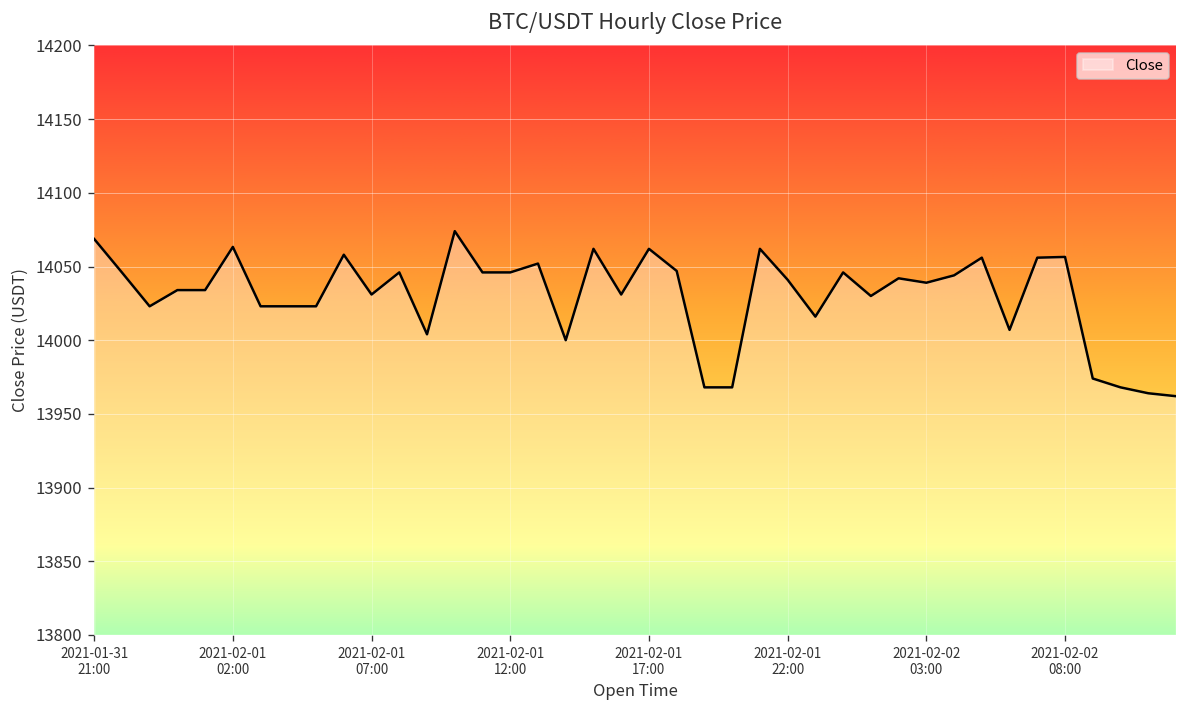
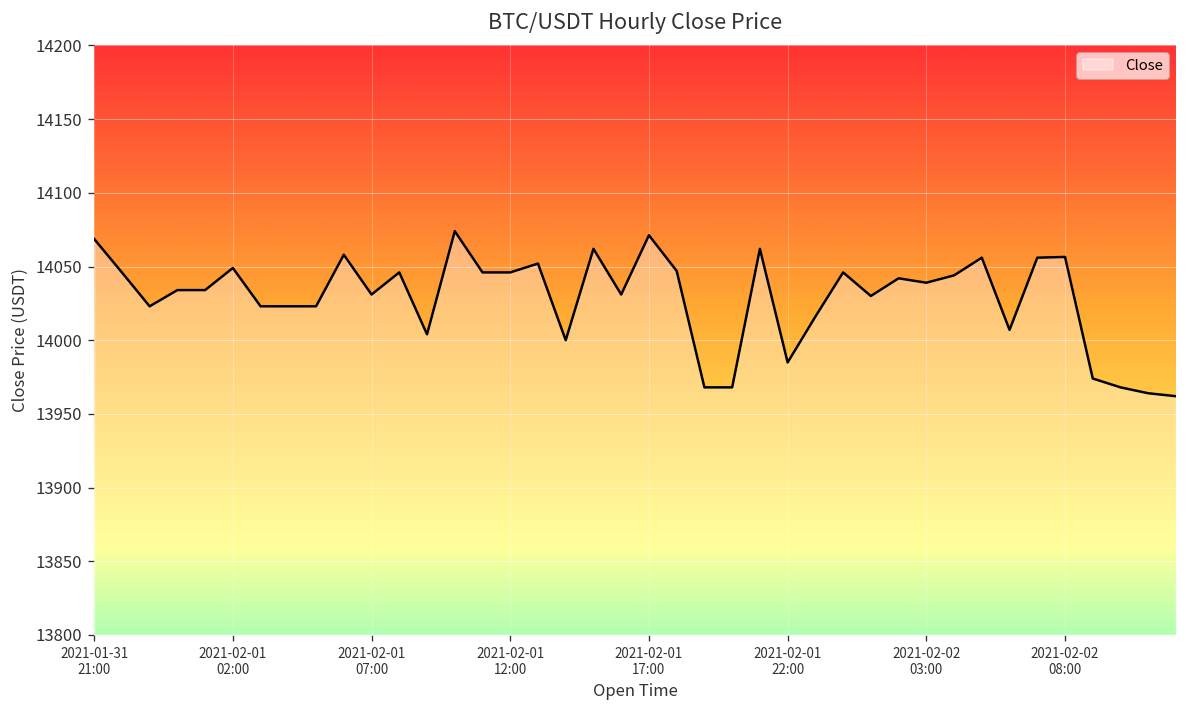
  {
    "2021-01-31 21:00": 14069,
-   "2021-02-01 02:00": 14063,
+   "2021-02-01 02:00": 14049,
    "2021-02-01 07:00": 14031,
    "2021-02-01 12:00": 14046,
-   "2021-02-01 17:00": 14062,
-   "2021-02-01 22:00": 14041,
+   "2021-02-01 17:00": 14071,
+   "2021-02-01 22:00": 13985,
    "2021-02-02 03:00": 14039,
    "2021-02-02 08:00": 14057
  }
